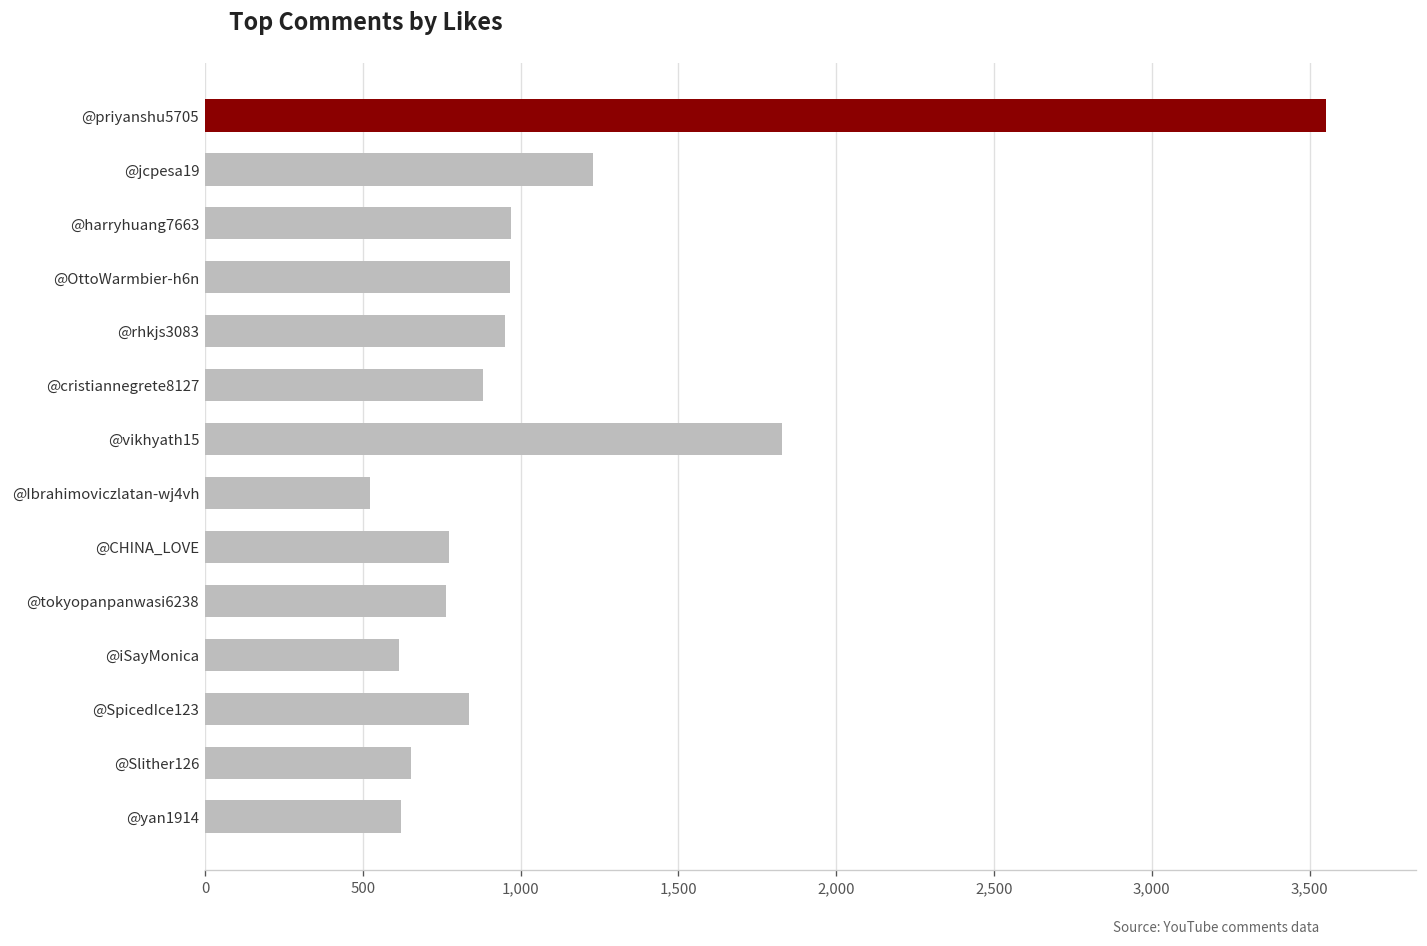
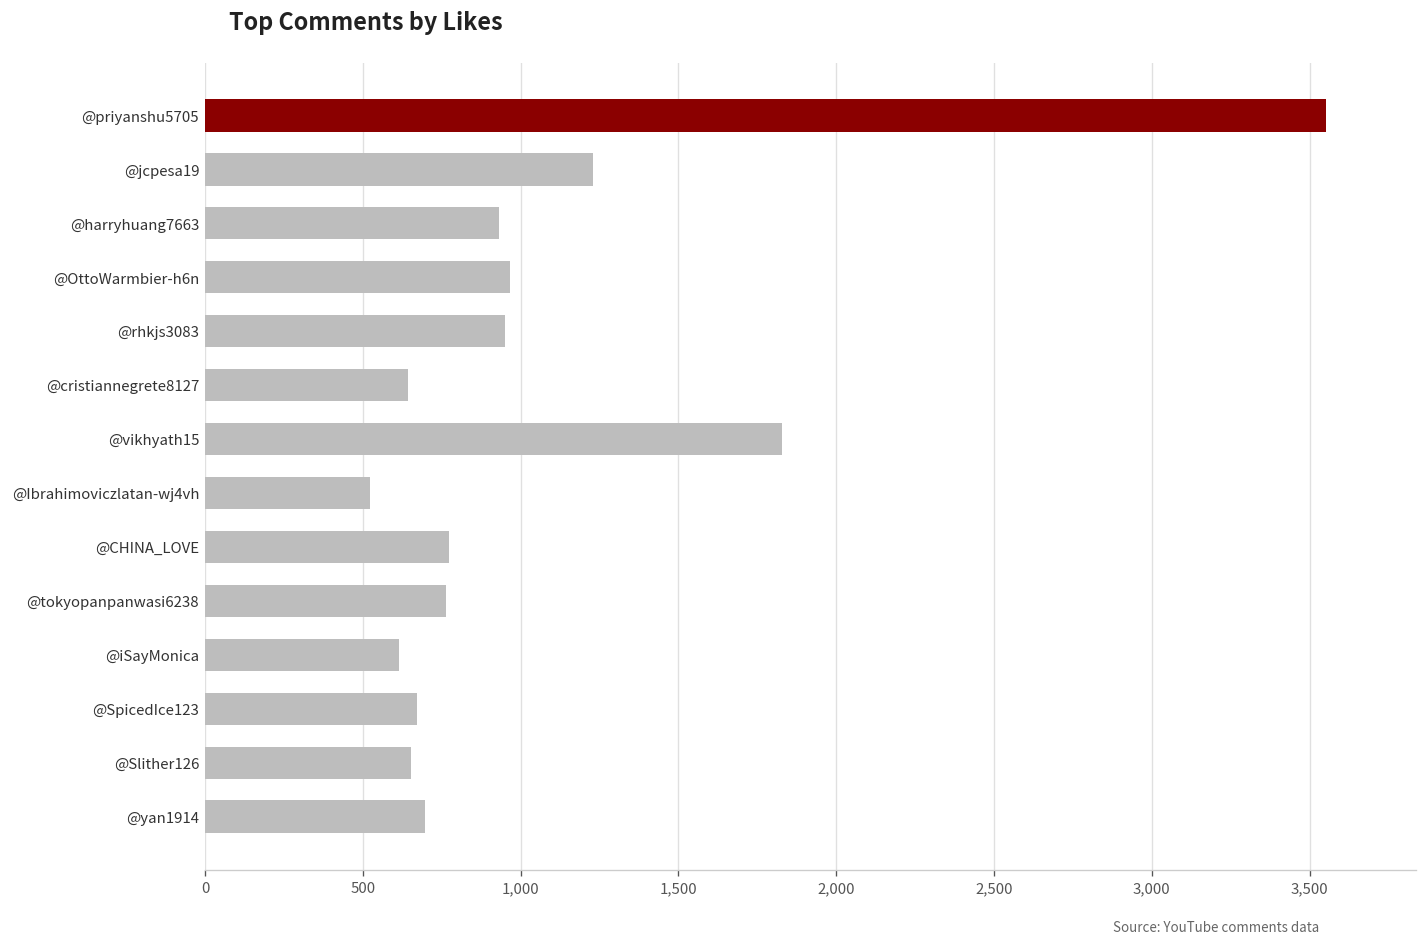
  {
    "@priyanshu5705": "3,550",
    "@jcpesa19": "1,230",
-   "@harryhuang7663": "970",
+   "@harryhuang7663": "930",
    "@OttoWarmbier-h6n": "970",
    "@rhkjs3083": "950",
-   "@cristiannegrete8127": "880",
+   "@cristiannegrete8127": "640",
    "@vikhyath15": "1,830",
    "@Ibrahimoviczlatan-wj4vh": "520",
    "@CHINA_LOVE": "770",
    "@tokyopanpanwasi6238": "770",
    "@iSayMonica": "620",
-   "@SpicedIce123": "840",
+   "@SpicedIce123": "670",
    "@Slither126": "650",
-   "@yan1914": "620"
+   "@yan1914": "700"
  }
